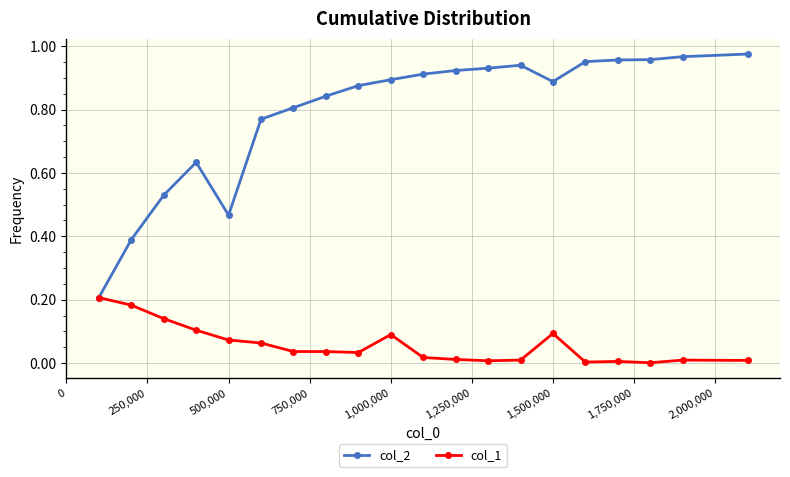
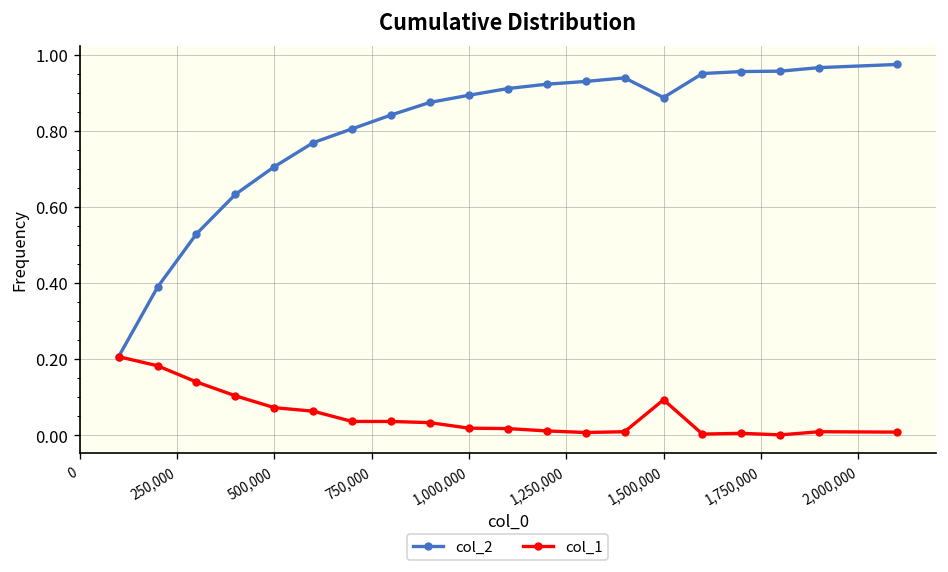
  {
    "col_2": {
-     "500,000": 0.47,
+     "500,000": 0.71,
      "1,000,000": 0.89,
      "1,500,000": 0.89
    },
    "col_1": {
      "500,000": 0.07,
-     "1,000,000": 0.09,
+     "1,000,000": 0.02,
      "1,500,000": 0.09
    }
  }
